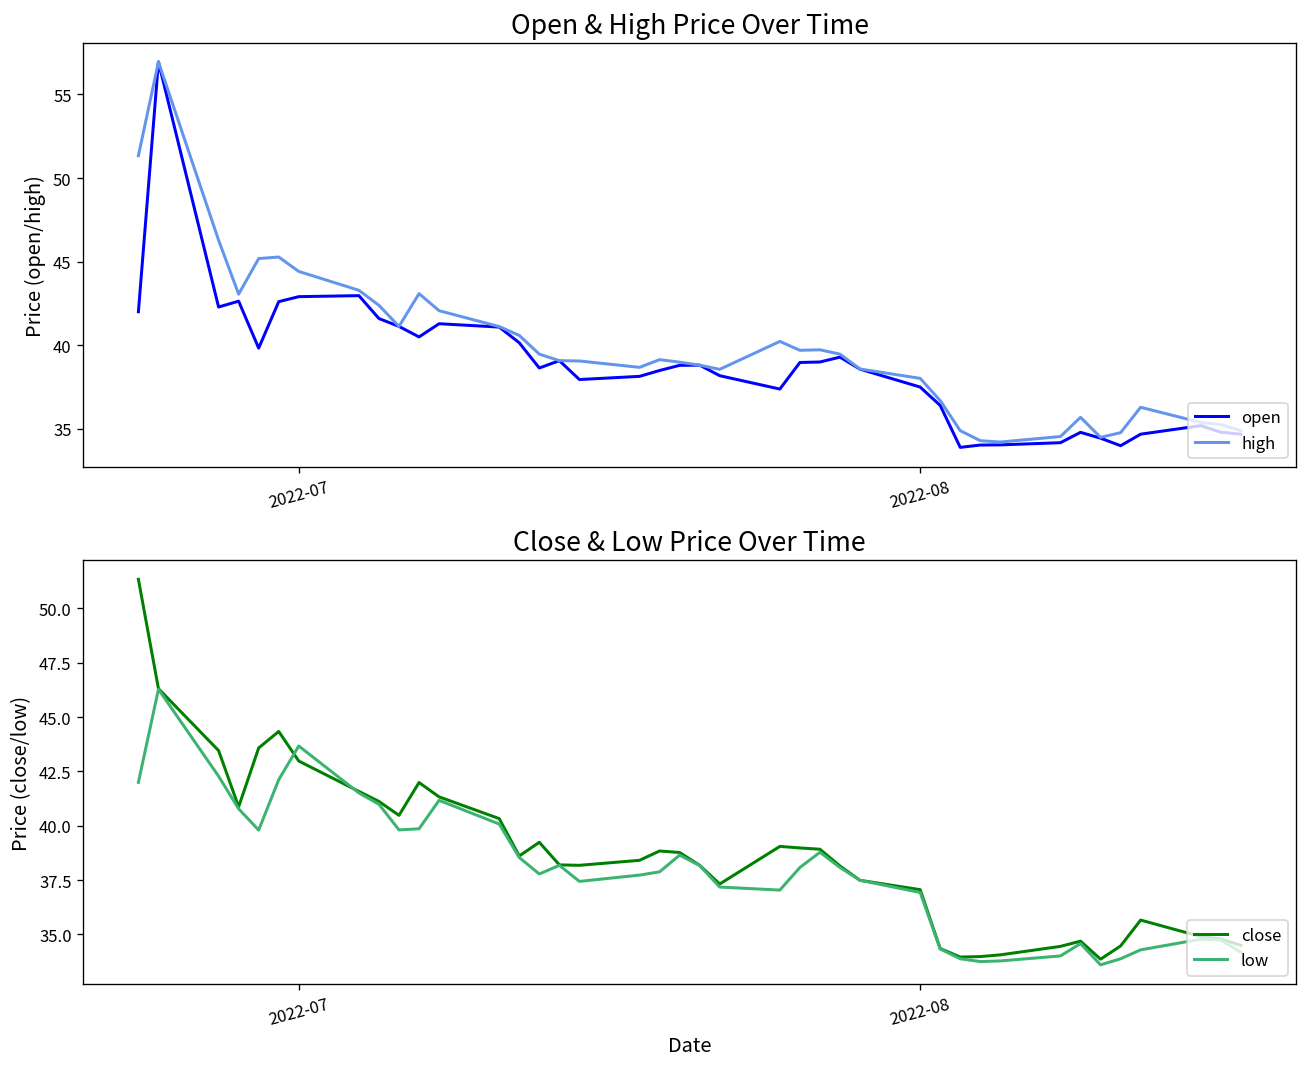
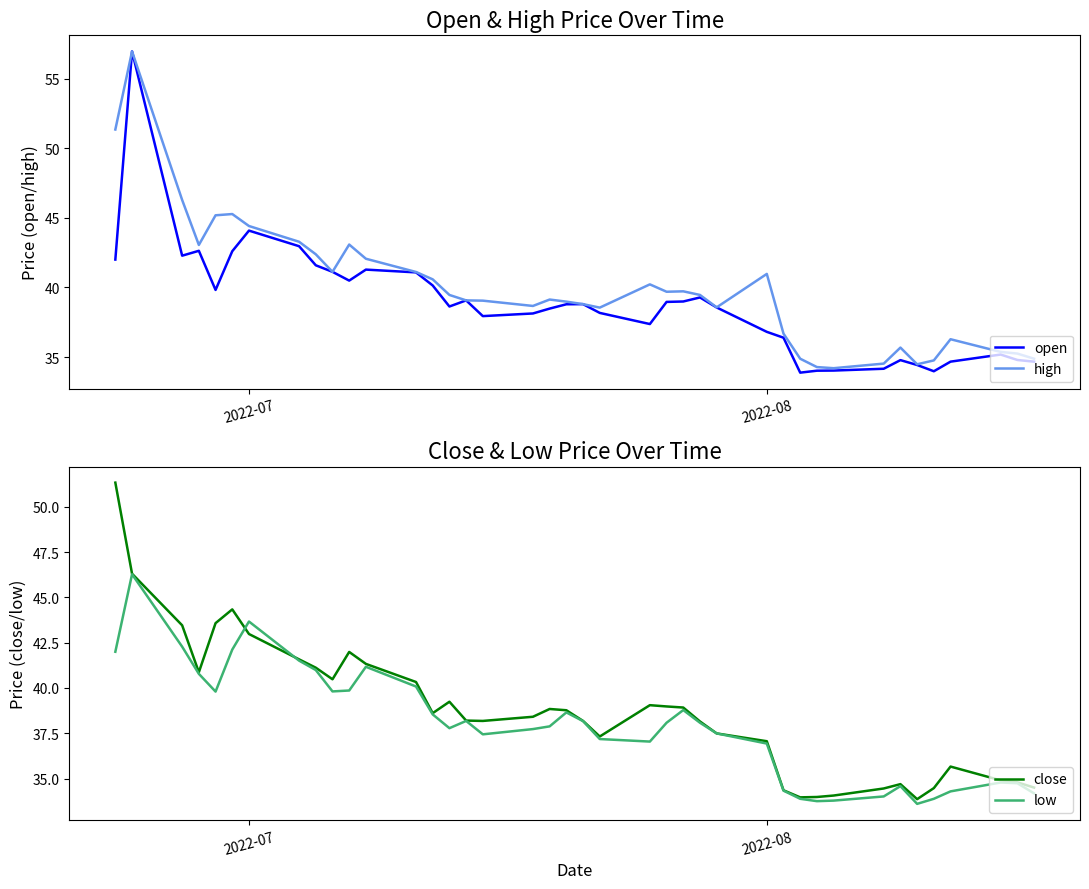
  {
    "Open & High Price Over Time": {
      "open": {
-       "2022-07": 42.9,
-       "2022-08": 37.5
+       "2022-07": 44.1,
+       "2022-08": 36.8
      },
      "high": {
        "2022-07": 44.4,
-       "2022-08": 38.0
+       "2022-08": 41.0
      }
    },
    "Close & Low Price Over Time": {
      "close": {
        "2022-07": 43.0
      },
      "low": {
        "2022-07": 43.7
      }
    }
  }
